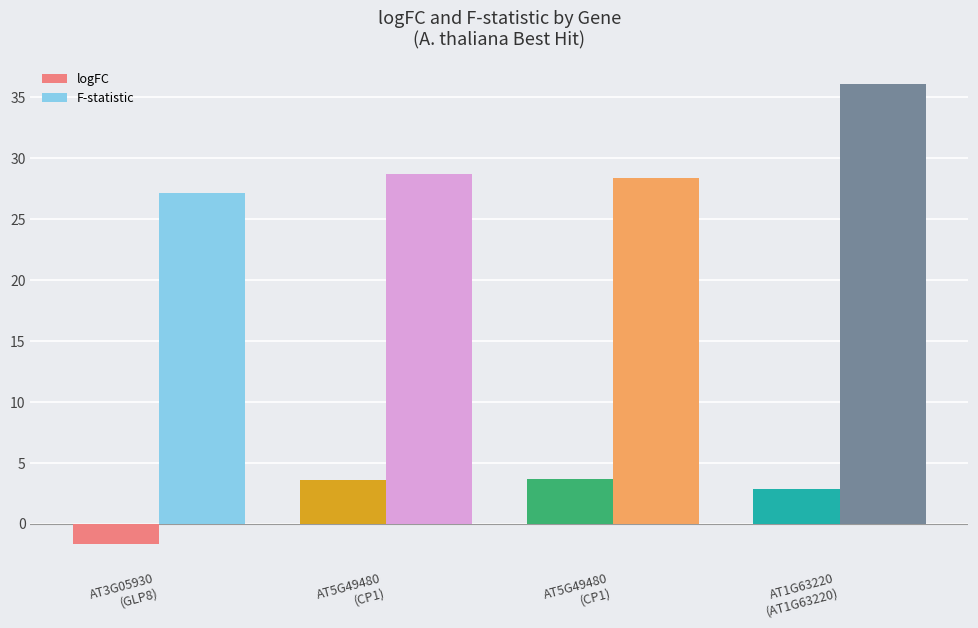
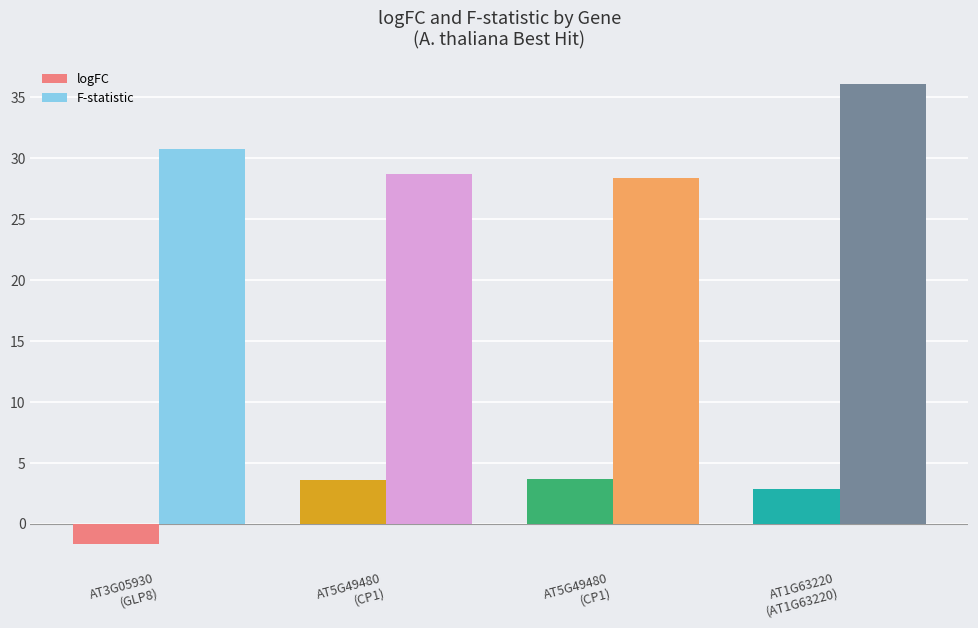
  {
    "logFC": {
      "AT3G05930 (GLP8)": -1.7,
      "AT1G63220 (AT1G63220)": 2.9
    },
    "F-statistic": {
-     "AT3G05930 (GLP8)": 27.2,
+     "AT3G05930 (GLP8)": 30.8,
      "AT1G63220 (AT1G63220)": 36.1
    }
  }
